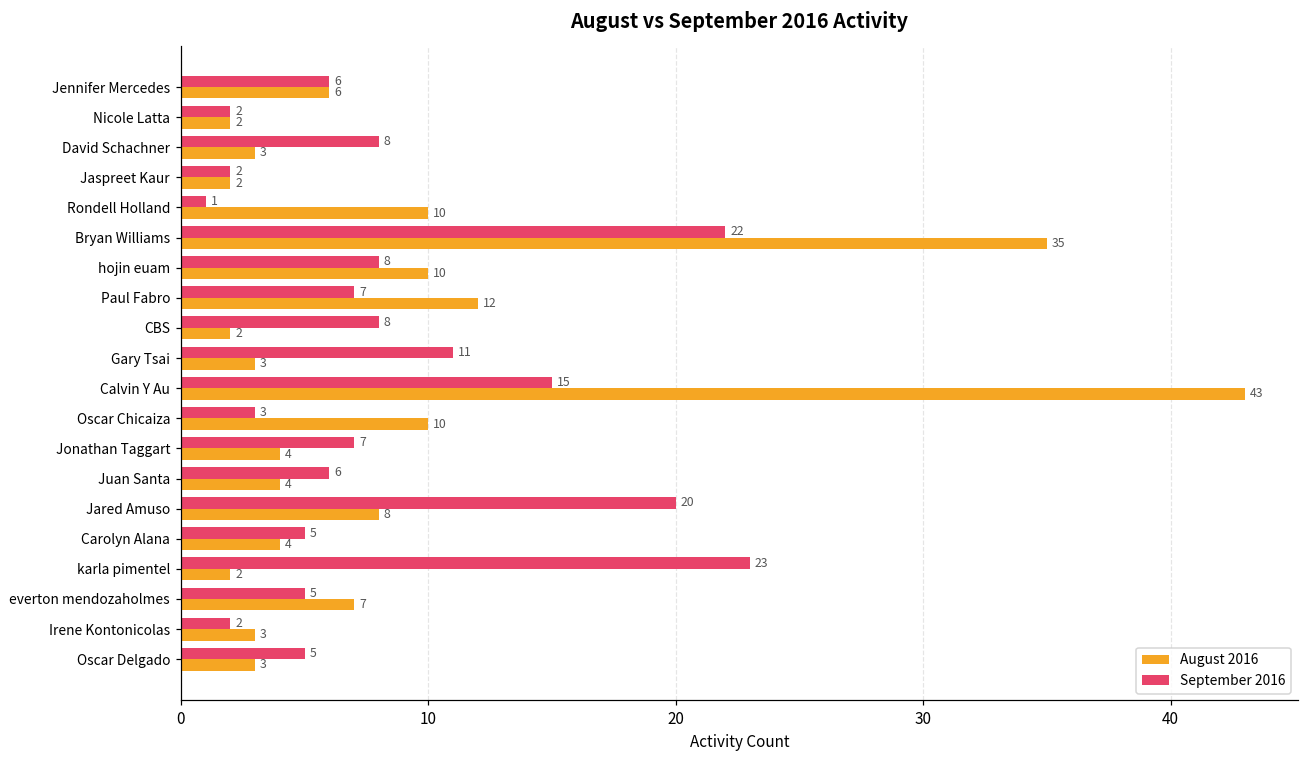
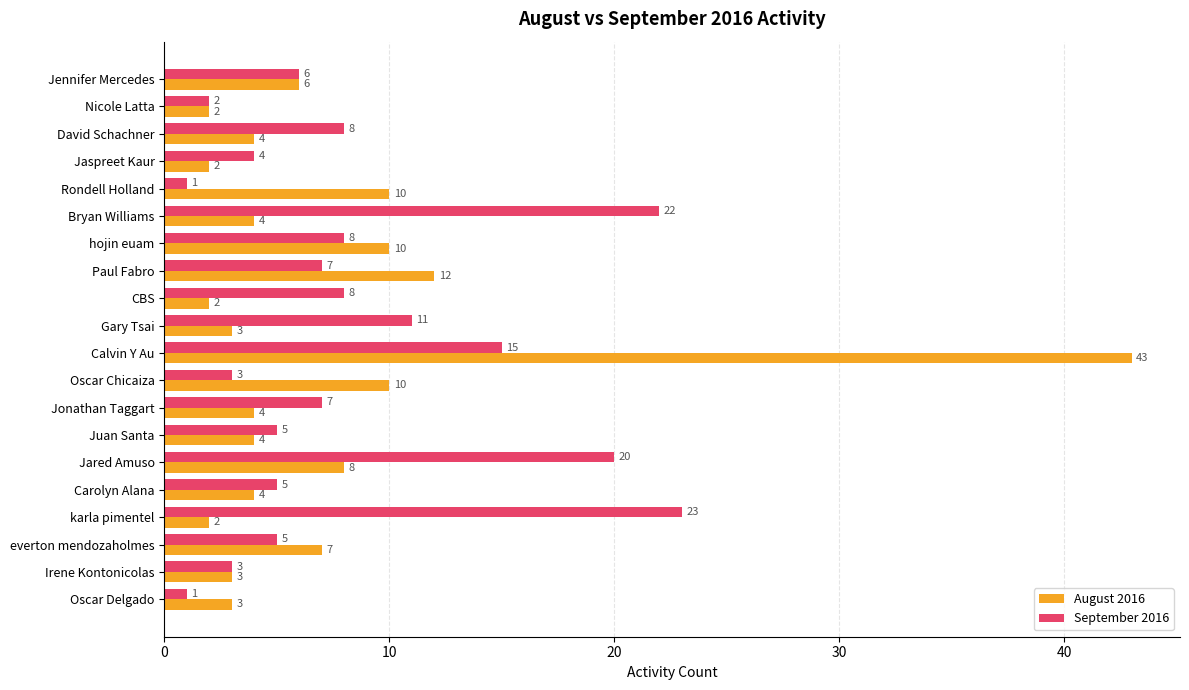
  {
    "August 2016": {
      "Jennifer Mercedes": 6,
      "Nicole Latta": 2,
-     "David Schachner": 3,
+     "David Schachner": 4,
      "Jaspreet Kaur": 2,
      "Rondell Holland": 10,
-     "Bryan Williams": 35,
+     "Bryan Williams": 4,
      "hojin euam": 10,
      "Paul Fabro": 12,
      "CBS": 2,
      "Gary Tsai": 3,
      "Calvin Y Au": 43,
      "Oscar Chicaiza": 10,
      "Jonathan Taggart": 4,
      "Juan Santa": 4,
      "Jared Amuso": 8,
      "Carolyn Alana": 4,
      "karla pimentel": 2,
      "everton mendozaholmes": 7,
      "Irene Kontonicolas": 3,
      "Oscar Delgado": 3
    },
    "September 2016": {
      "Jennifer Mercedes": 6,
      "Nicole Latta": 2,
      "David Schachner": 8,
-     "Jaspreet Kaur": 2,
+     "Jaspreet Kaur": 4,
      "Rondell Holland": 1,
      "Bryan Williams": 22,
      "hojin euam": 8,
      "Paul Fabro": 7,
      "CBS": 8,
      "Gary Tsai": 11,
      "Calvin Y Au": 15,
      "Oscar Chicaiza": 3,
      "Jonathan Taggart": 7,
-     "Juan Santa": 6,
+     "Juan Santa": 5,
      "Jared Amuso": 20,
      "Carolyn Alana": 5,
      "karla pimentel": 23,
      "everton mendozaholmes": 5,
-     "Irene Kontonicolas": 2,
-     "Oscar Delgado": 5
+     "Irene Kontonicolas": 3,
+     "Oscar Delgado": 1
    }
  }
